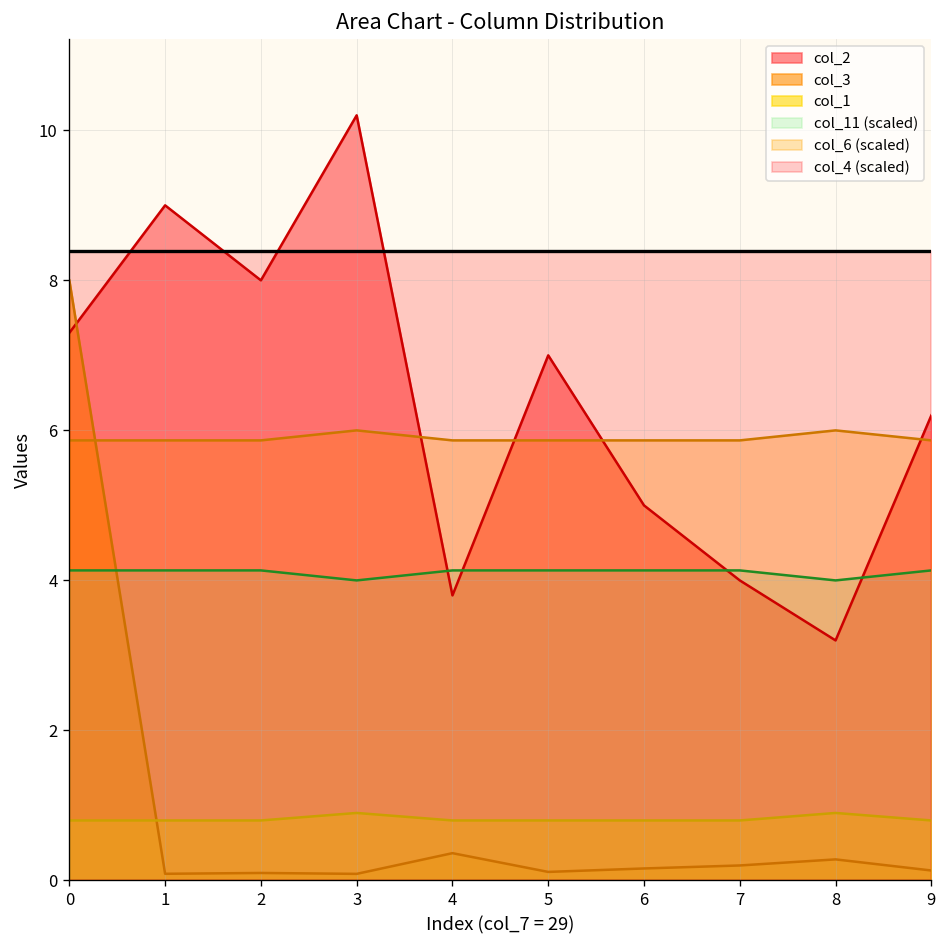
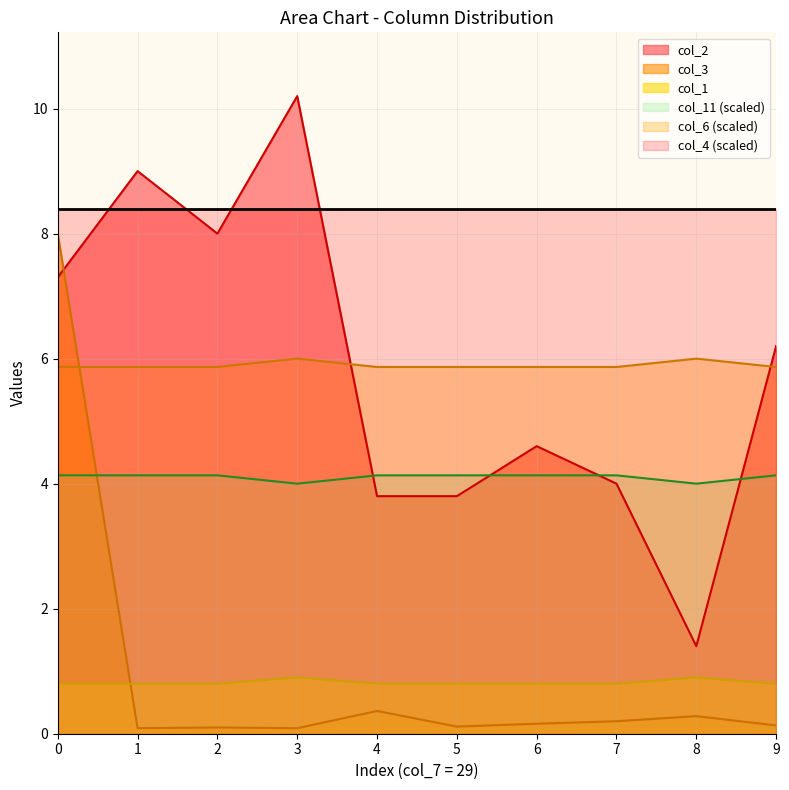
  {
    "col_2": {
      "0": 7.3,
      "1": 9.0,
      "2": 8.0,
      "3": 10.2,
      "4": 3.8,
-     "5": 7.0,
-     "6": 5.0,
+     "5": 3.8,
+     "6": 4.6,
      "7": 4.0,
-     "8": 3.2,
+     "8": 1.4,
      "9": 6.2
    },
    "col_11 (scaled)": {
      "0": 4.1,
      "1": 4.1,
      "2": 4.1,
      "3": 4.0,
      "4": 4.1,
      "5": 4.1,
      "6": 4.1,
      "7": 4.1,
      "8": 4.0,
      "9": 4.1
    }
  }
